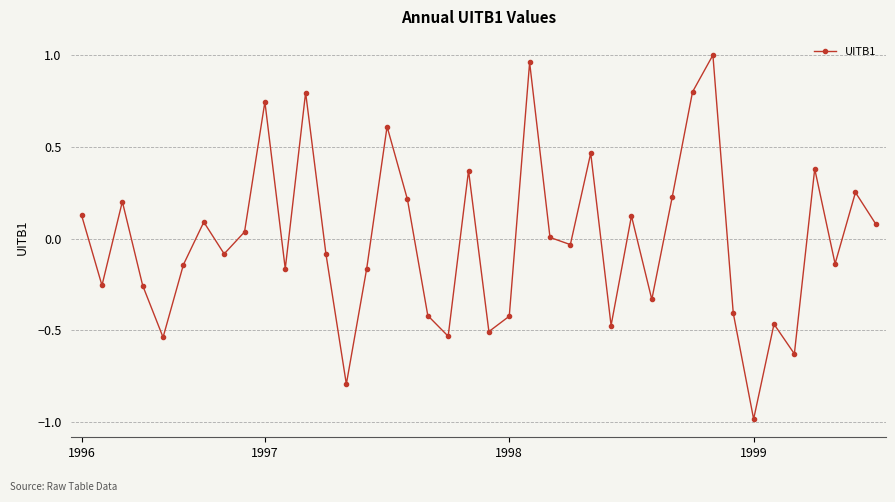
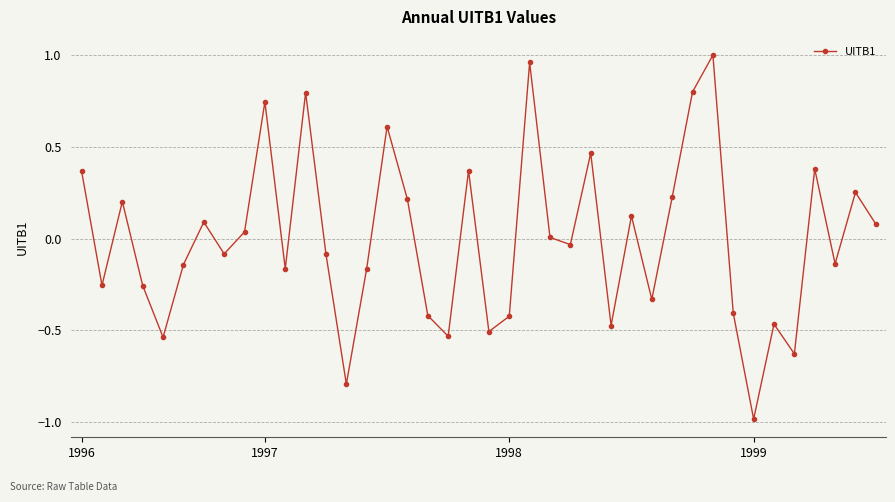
  {
-   "1996": 0.13,
+   "1996": 0.37,
    "1997": 0.74,
    "1998": -0.42,
    "1999": -0.98
  }
